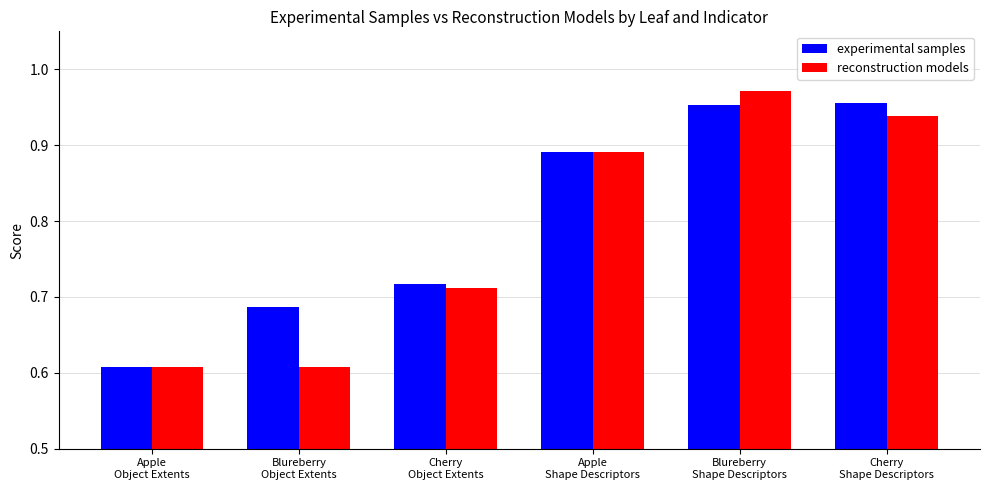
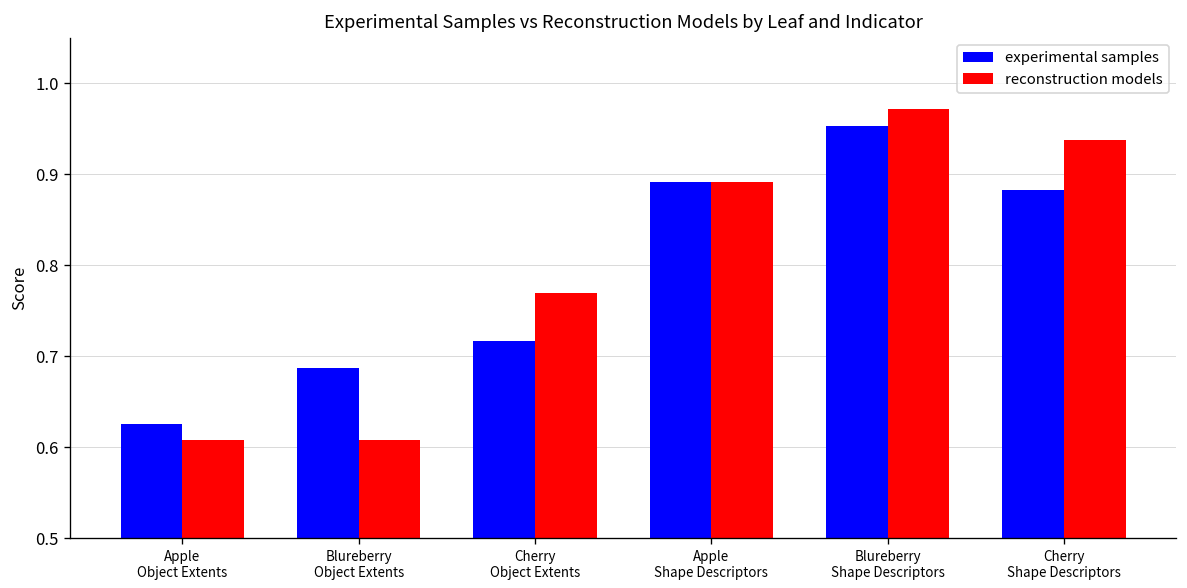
  {
    "experimental samples": {
-     "Apple Object Extents": 0.61,
+     "Apple Object Extents": 0.63,
      "Blureberry Object Extents": 0.69,
      "Cherry Object Extents": 0.72,
      "Apple Shape Descriptors": 0.89,
      "Blureberry Shape Descriptors": 0.95,
-     "Cherry Shape Descriptors": 0.96
+     "Cherry Shape Descriptors": 0.88
    },
    "reconstruction models": {
      "Apple Object Extents": 0.61,
      "Blureberry Object Extents": 0.61,
-     "Cherry Object Extents": 0.71,
+     "Cherry Object Extents": 0.77,
      "Apple Shape Descriptors": 0.89,
      "Blureberry Shape Descriptors": 0.97,
      "Cherry Shape Descriptors": 0.94
    }
  }
